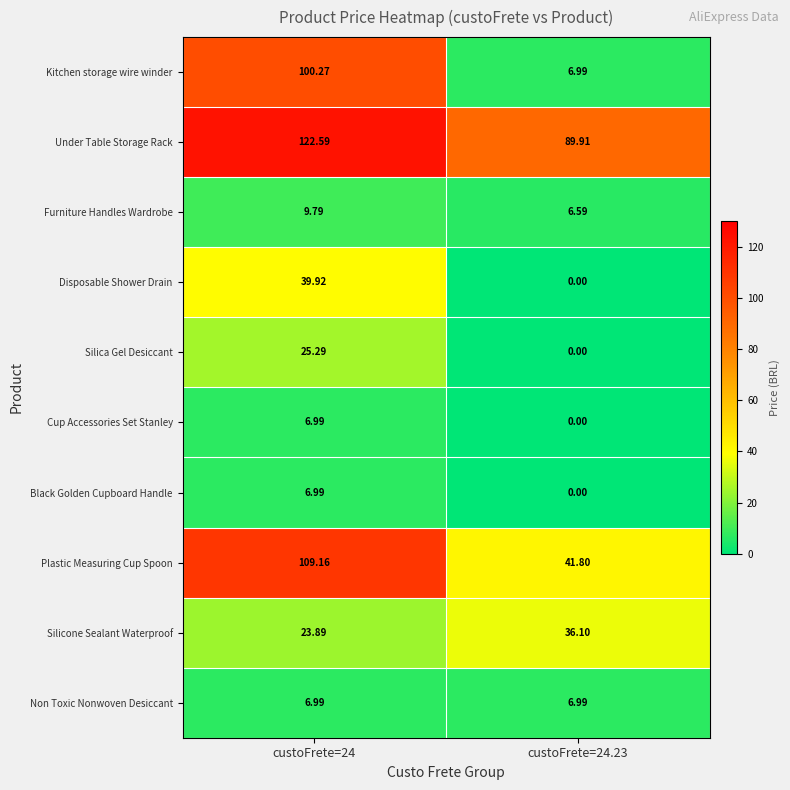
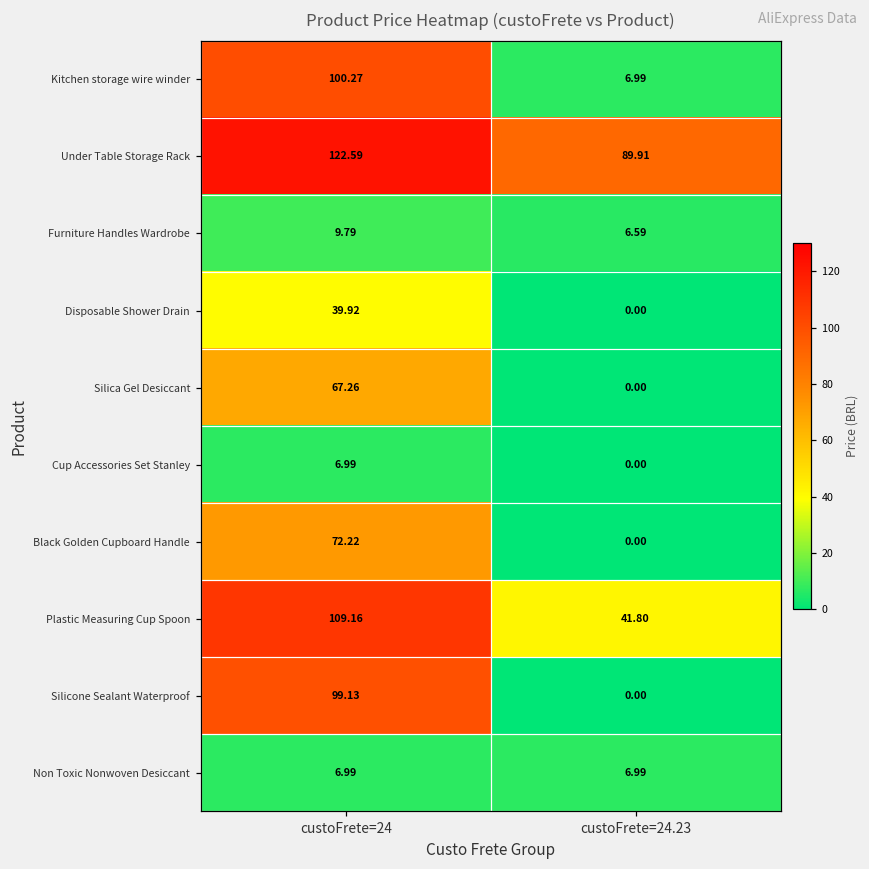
  {
    "Kitchen storage wire winder": {
      "custoFrete=24": 100.27,
      "custoFrete=24.23": 6.99
    },
    "Under Table Storage Rack": {
      "custoFrete=24": 122.59,
      "custoFrete=24.23": 89.91
    },
    "Furniture Handles Wardrobe": {
      "custoFrete=24": 9.79,
      "custoFrete=24.23": 6.59
    },
    "Disposable Shower Drain": {
      "custoFrete=24": 39.92,
      "custoFrete=24.23": 0.00
    },
    "Silica Gel Desiccant": {
-     "custoFrete=24": 25.29,
+     "custoFrete=24": 67.26,
      "custoFrete=24.23": 0.00
    },
    "Cup Accessories Set Stanley": {
      "custoFrete=24": 6.99,
      "custoFrete=24.23": 0.00
    },
    "Black Golden Cupboard Handle": {
-     "custoFrete=24": 6.99,
+     "custoFrete=24": 72.22,
      "custoFrete=24.23": 0.00
    },
    "Plastic Measuring Cup Spoon": {
      "custoFrete=24": 109.16,
      "custoFrete=24.23": 41.80
    },
    "Silicone Sealant Waterproof": {
-     "custoFrete=24": 23.89,
-     "custoFrete=24.23": 36.10
+     "custoFrete=24": 99.13,
+     "custoFrete=24.23": 0.00
    },
    "Non Toxic Nonwoven Desiccant": {
      "custoFrete=24": 6.99,
      "custoFrete=24.23": 6.99
    }
  }
